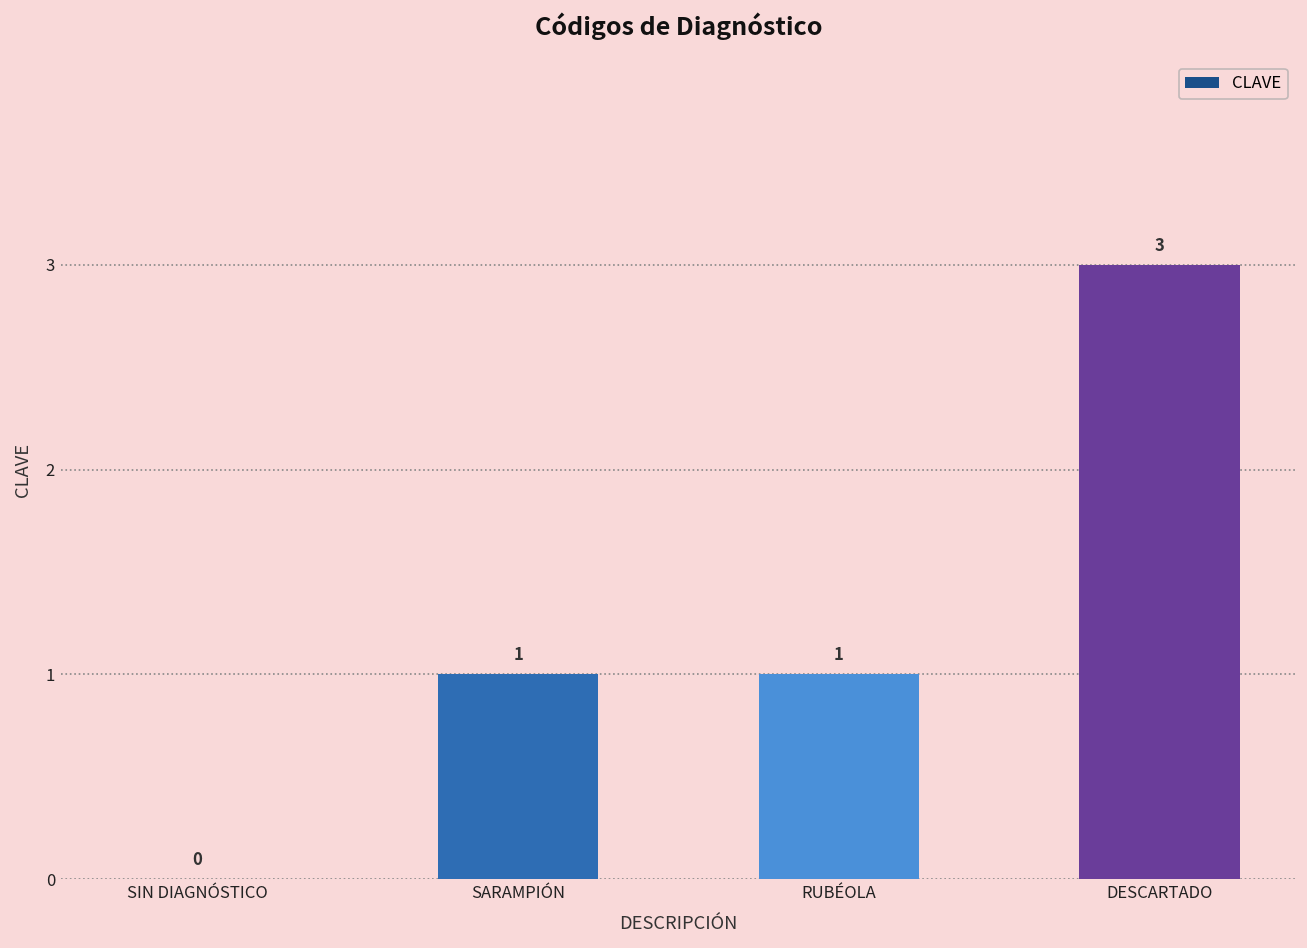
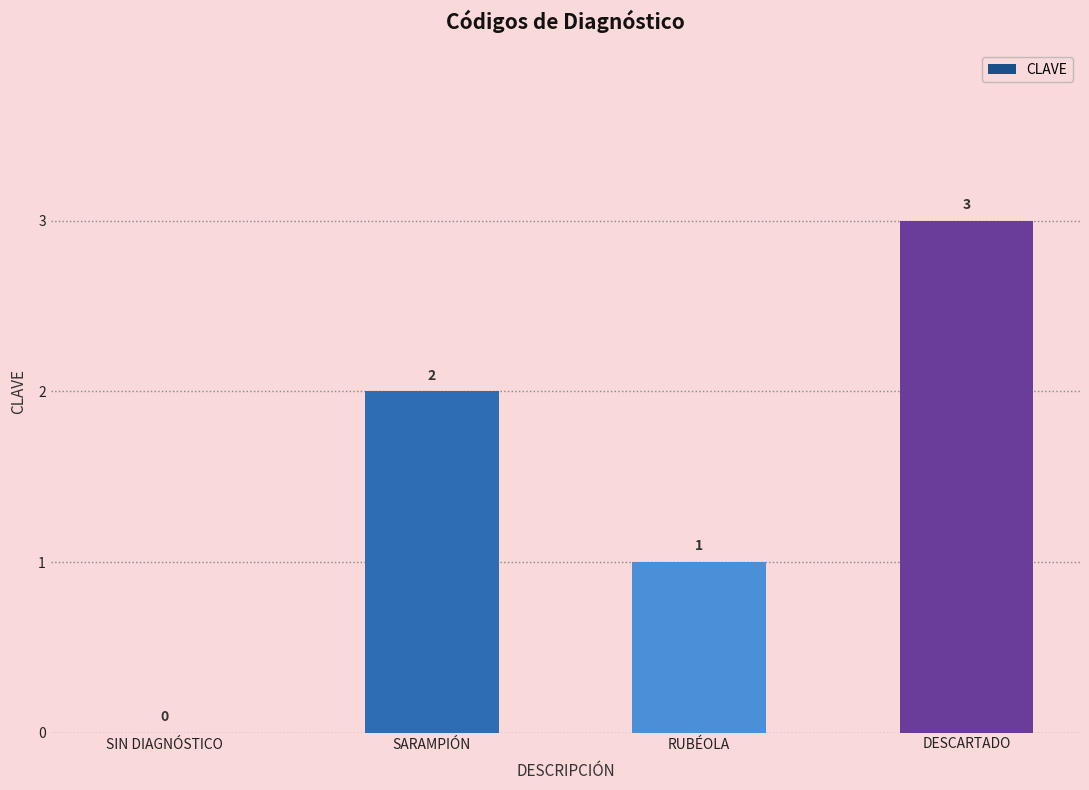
  {
    "SIN DIAGNÓSTICO": 0,
-   "SARAMPIÓN": 1,
+   "SARAMPIÓN": 2,
    "RUBÉOLA": 1,
    "DESCARTADO": 3
  }
